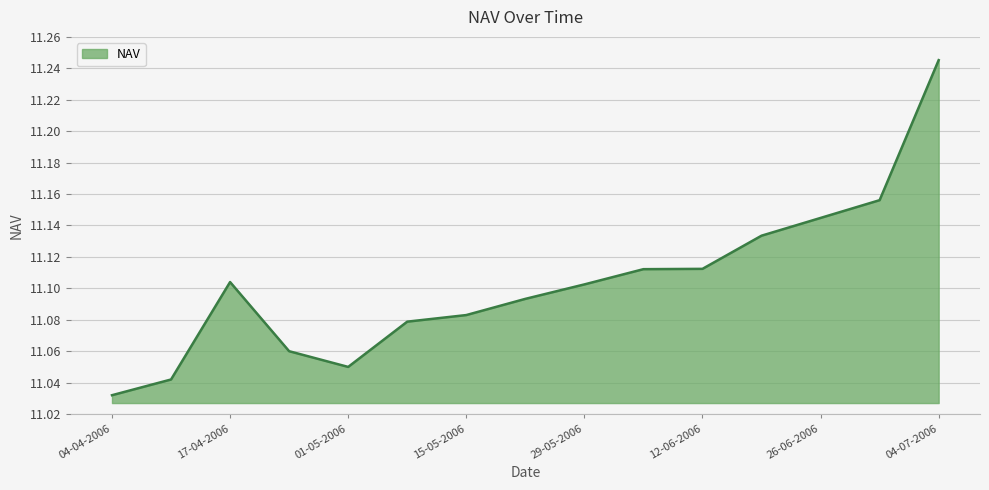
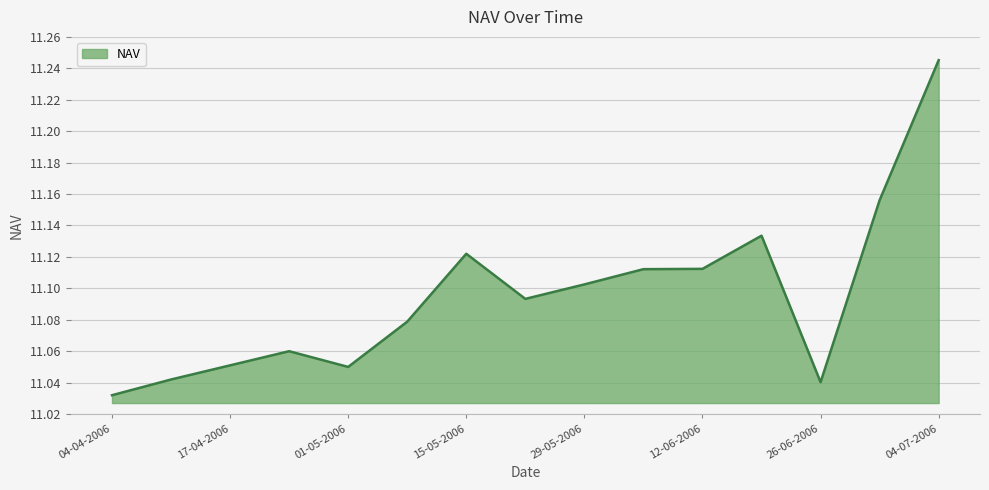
  {
    "04-04-2006": 11.032,
-   "17-04-2006": 11.104,
+   "17-04-2006": 11.051,
    "01-05-2006": 11.050,
-   "15-05-2006": 11.083,
+   "15-05-2006": 11.122,
    "29-05-2006": 11.103,
    "12-06-2006": 11.112,
-   "26-06-2006": 11.145,
+   "26-06-2006": 11.040,
    "04-07-2006": 11.245
  }
